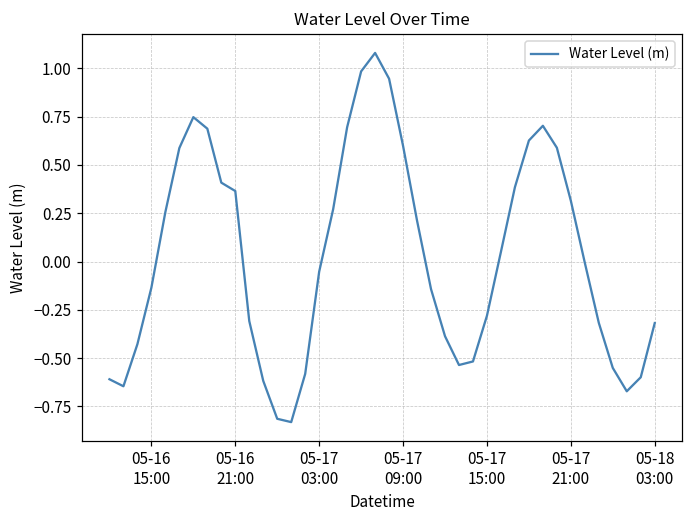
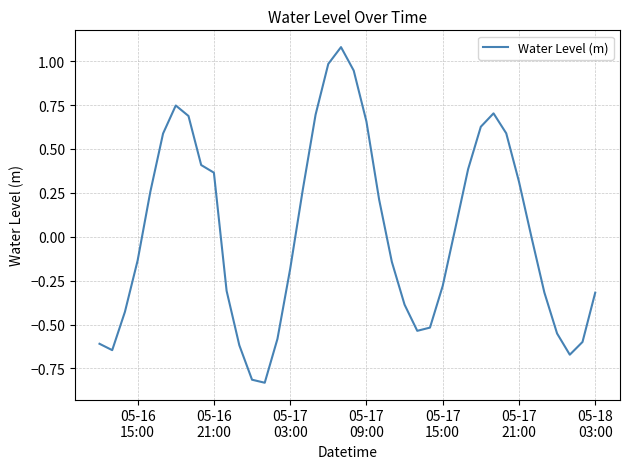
  {
    "05-16 15:00": -0.14,
    "05-16 21:00": 0.37,
-   "05-17 03:00": -0.05,
-   "05-17 09:00": 0.60,
+   "05-17 03:00": -0.18,
+   "05-17 09:00": 0.66,
    "05-17 15:00": -0.28,
    "05-17 21:00": 0.31,
    "05-18 03:00": -0.32
  }
